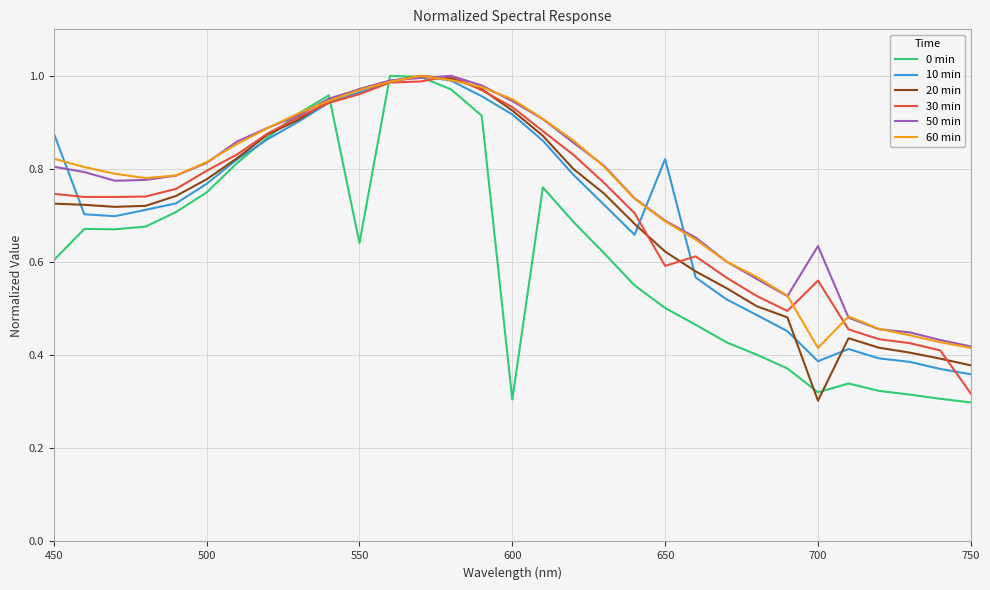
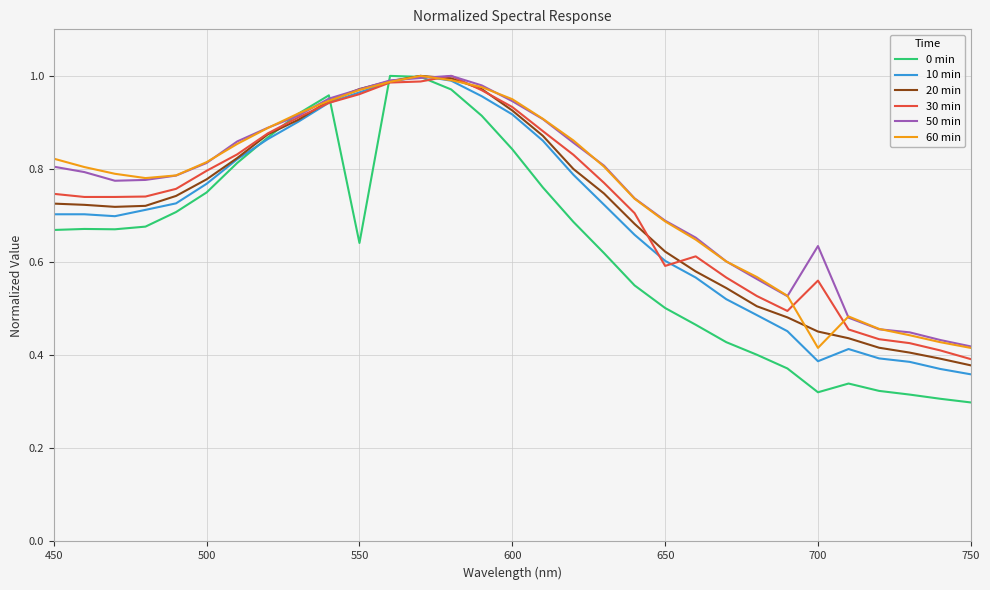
  {
    "0 min": {
-     "450": 0.60,
+     "450": 0.67,
      "500": 0.75,
      "550": 0.64,
-     "600": 0.30,
+     "600": 0.84,
      "650": 0.50,
      "700": 0.32,
      "750": 0.30
    },
    "10 min": {
-     "450": 0.88,
+     "450": 0.70,
      "500": 0.77,
      "600": 0.92,
-     "650": 0.82,
+     "650": 0.60,
      "700": 0.39,
      "750": 0.36
    },
    "20 min": {
      "450": 0.73,
      "500": 0.78,
      "600": 0.93,
      "650": 0.62,
-     "700": 0.30,
+     "700": 0.45,
      "750": 0.38
    },
    "30 min": {
      "450": 0.75,
      "500": 0.80,
      "600": 0.93,
      "650": 0.59,
      "700": 0.56,
-     "750": 0.32
+     "750": 0.39
    },
    "50 min": {
      "450": 0.80,
      "700": 0.63
    },
    "60 min": {
      "450": 0.82,
      "700": 0.42
    }
  }
